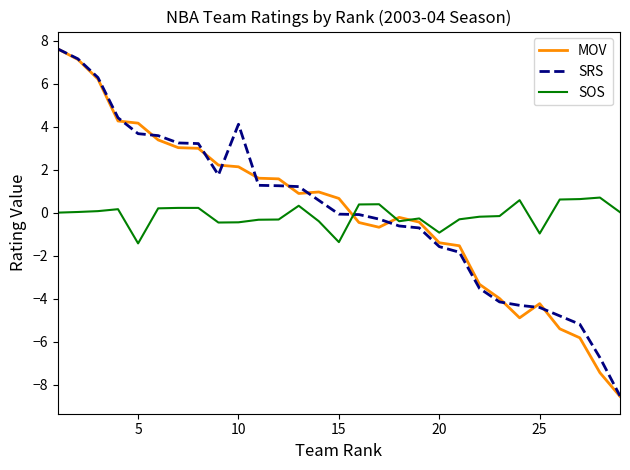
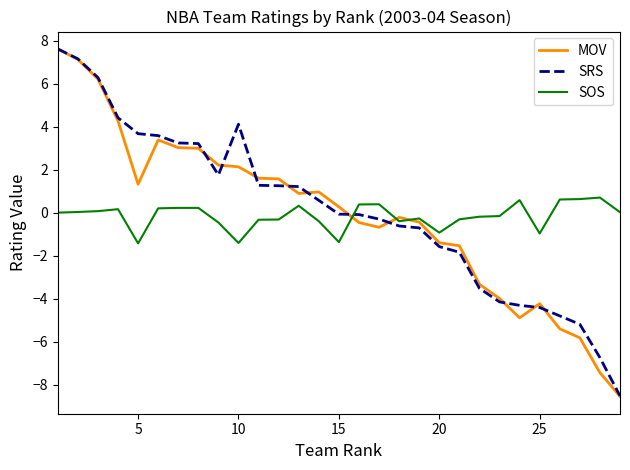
  {
    "MOV": {
-     "5": 4.2,
+     "5": 1.3,
      "10": 2.1,
-     "15": 0.7,
+     "15": 0.3,
      "20": -1.4,
      "25": -4.2
    },
    "SRS": {
      "5": 3.7,
      "10": 4.1,
      "15": -0.1,
      "20": -1.6,
      "25": -4.4
    },
    "SOS": {
      "5": -1.4,
-     "10": -0.5,
+     "10": -1.4,
      "15": -1.4,
      "20": -0.9,
      "25": -1.0
    }
  }
